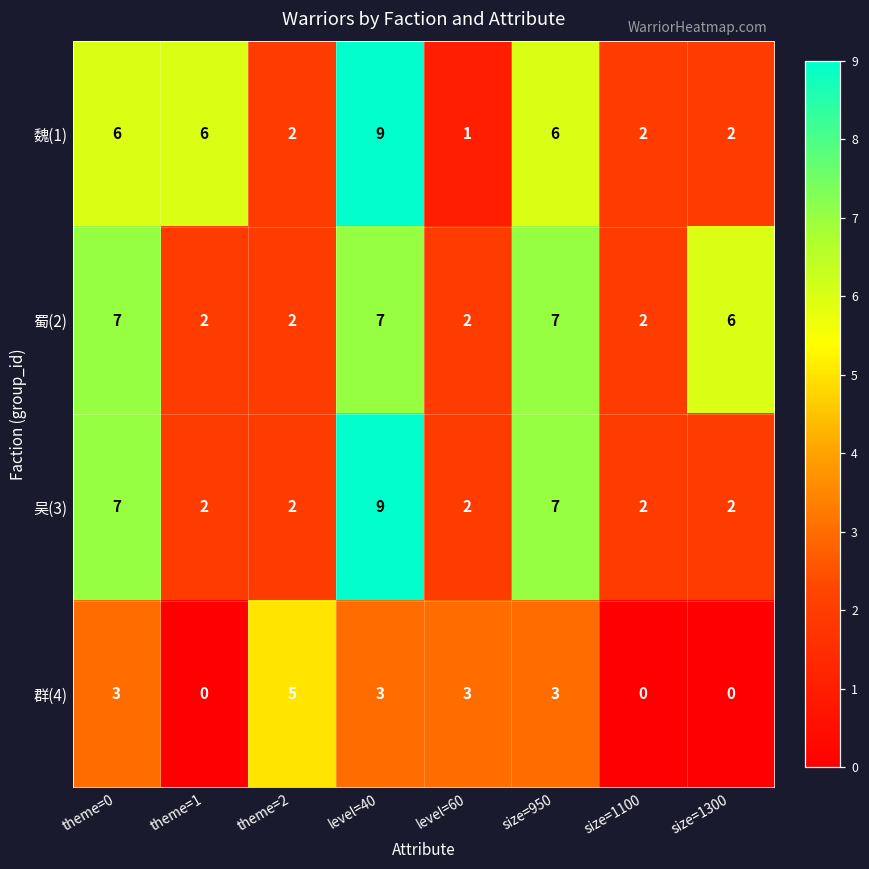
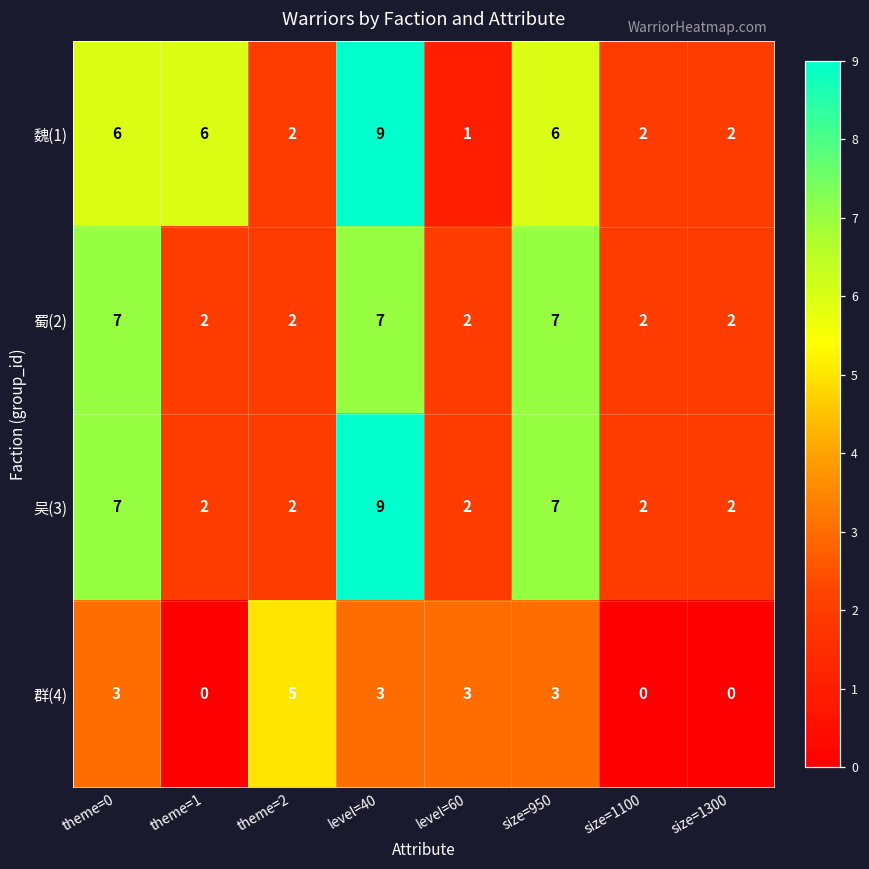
  {
    "魏(1)": {
      "theme=0": 6,
      "theme=1": 6,
      "theme=2": 2,
      "level=40": 9,
      "level=60": 1,
      "size=950": 6,
      "size=1100": 2,
      "size=1300": 2
    },
    "蜀(2)": {
      "theme=0": 7,
      "theme=1": 2,
      "theme=2": 2,
      "level=40": 7,
      "level=60": 2,
      "size=950": 7,
      "size=1100": 2,
-     "size=1300": 6
+     "size=1300": 2
    },
    "吴(3)": {
      "theme=0": 7,
      "theme=1": 2,
      "theme=2": 2,
      "level=40": 9,
      "level=60": 2,
      "size=950": 7,
      "size=1100": 2,
      "size=1300": 2
    },
    "群(4)": {
      "theme=0": 3,
      "theme=1": 0,
      "theme=2": 5,
      "level=40": 3,
      "level=60": 3,
      "size=950": 3,
      "size=1100": 0,
      "size=1300": 0
    }
  }
